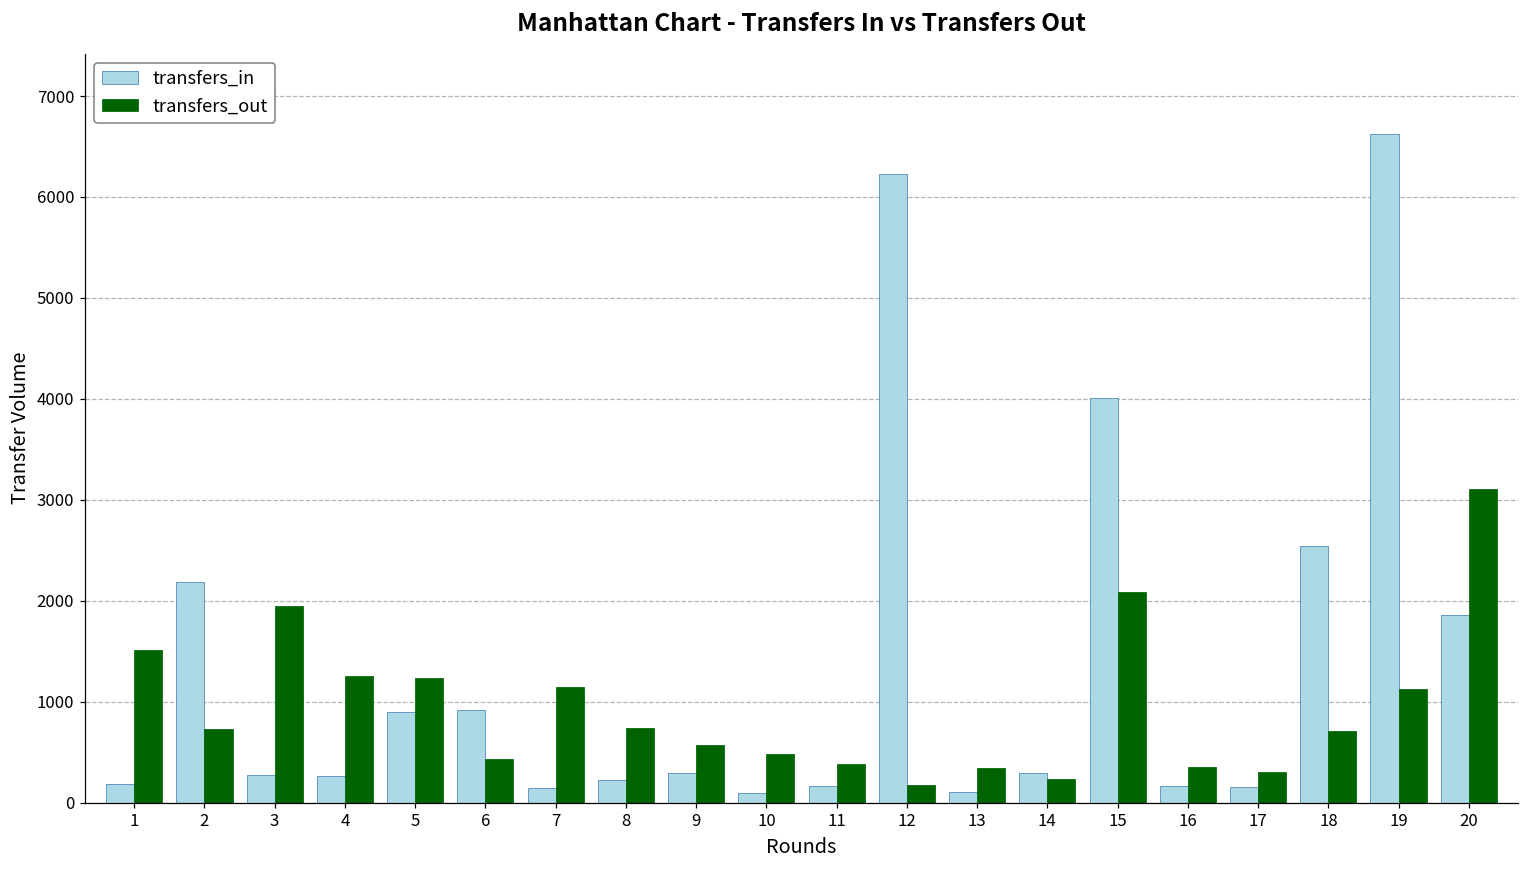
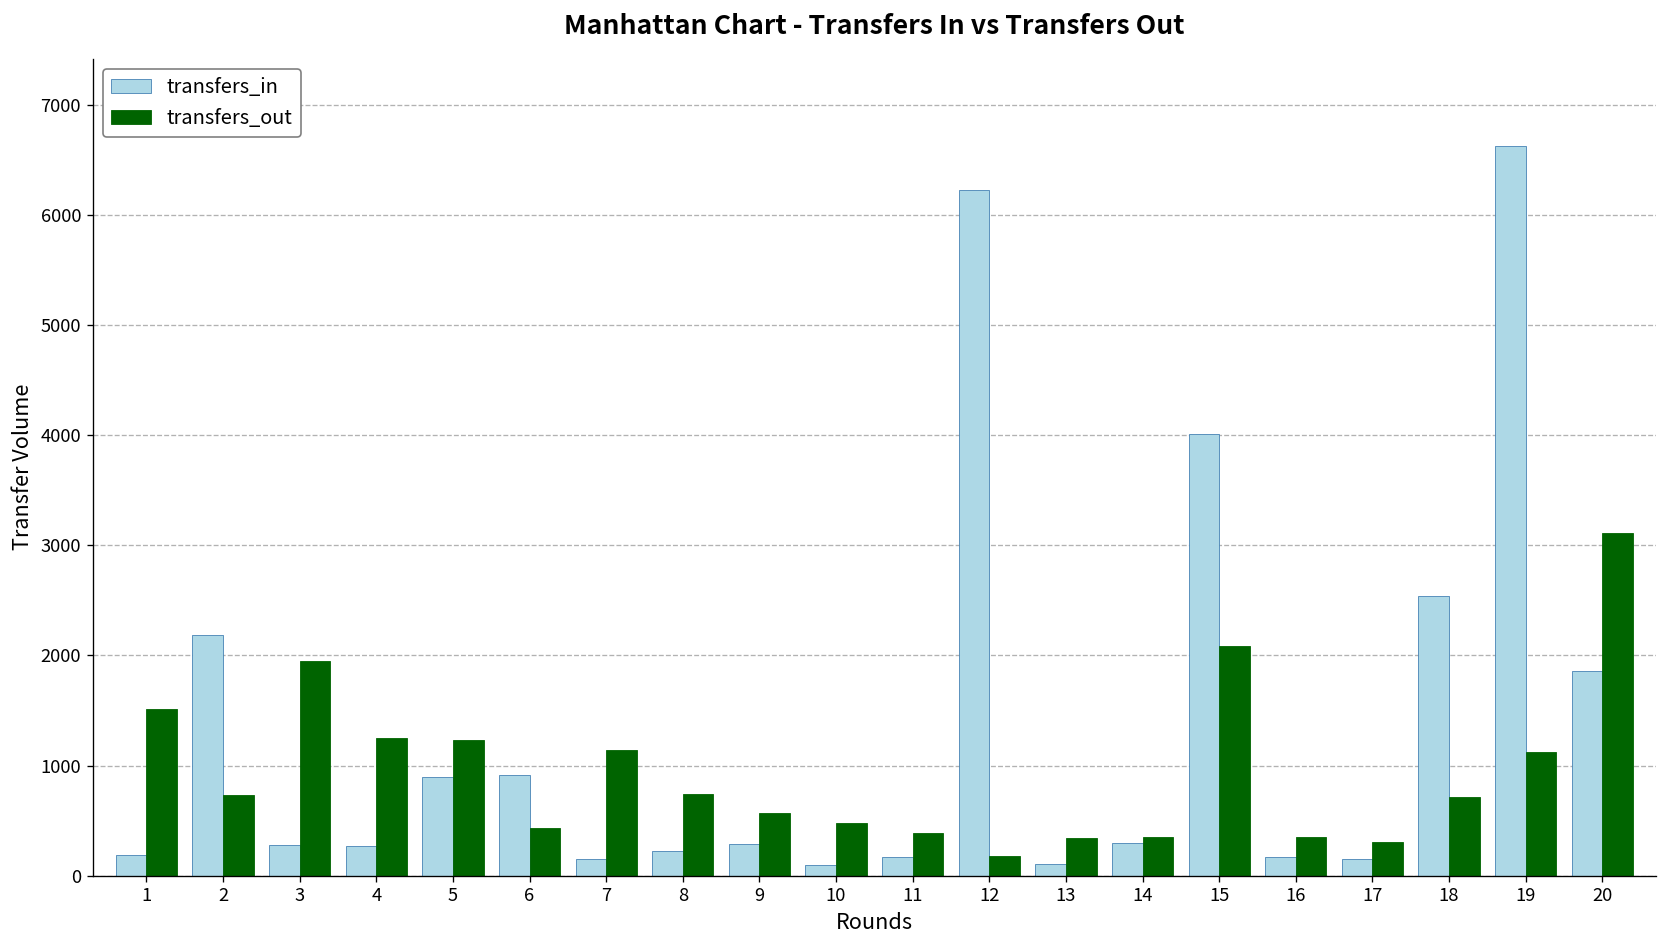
  {
    "transfers_in": {
      "1": 200,
      "2": 2200,
      "3": 300,
      "4": 300,
      "5": 900,
      "6": 900,
      "7": 200,
      "8": 200,
      "9": 300,
      "10": 100,
      "11": 200,
      "12": 6200,
      "13": 100,
      "14": 300,
      "15": 4000,
      "16": 200,
      "17": 200,
      "18": 2500,
      "19": 6600,
      "20": 1900
    },
    "transfers_out": {
      "1": 1500,
      "2": 700,
      "3": 2000,
      "4": 1300,
      "5": 1200,
      "6": 400,
      "7": 1100,
      "8": 700,
      "9": 600,
      "10": 500,
      "11": 400,
      "12": 200,
      "13": 300,
-     "14": 200,
+     "14": 400,
      "15": 2100,
      "16": 400,
      "17": 300,
      "18": 700,
      "19": 1100,
      "20": 3100
    }
  }
